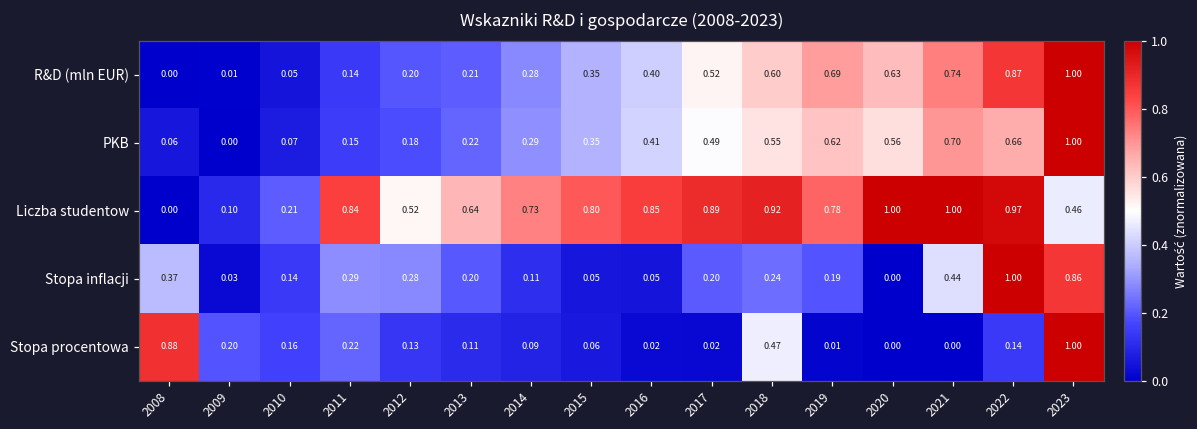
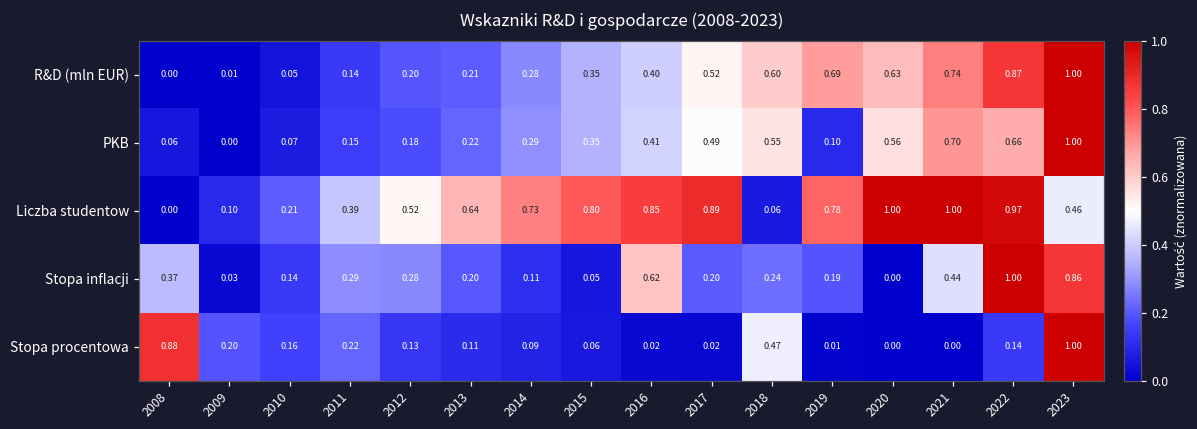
  {
    "R&D (mln EUR)": {
      "2008": 0.00,
      "2009": 0.01,
      "2010": 0.05,
      "2011": 0.14,
      "2012": 0.20,
      "2013": 0.21,
      "2014": 0.28,
      "2015": 0.35,
      "2016": 0.40,
      "2017": 0.52,
      "2018": 0.60,
      "2019": 0.69,
      "2020": 0.63,
      "2021": 0.74,
      "2022": 0.87,
      "2023": 1.00
    },
    "PKB": {
      "2008": 0.06,
      "2009": 0.00,
      "2010": 0.07,
      "2011": 0.15,
      "2012": 0.18,
      "2013": 0.22,
      "2014": 0.29,
      "2015": 0.35,
      "2016": 0.41,
      "2017": 0.49,
      "2018": 0.55,
-     "2019": 0.62,
+     "2019": 0.10,
      "2020": 0.56,
      "2021": 0.70,
      "2022": 0.66,
      "2023": 1.00
    },
    "Liczba studentow": {
      "2008": 0.00,
      "2009": 0.10,
      "2010": 0.21,
-     "2011": 0.84,
+     "2011": 0.39,
      "2012": 0.52,
      "2013": 0.64,
      "2014": 0.73,
      "2015": 0.80,
      "2016": 0.85,
      "2017": 0.89,
-     "2018": 0.92,
+     "2018": 0.06,
      "2019": 0.78,
      "2020": 1.00,
      "2021": 1.00,
      "2022": 0.97,
      "2023": 0.46
    },
    "Stopa inflacji": {
      "2008": 0.37,
      "2009": 0.03,
      "2010": 0.14,
      "2011": 0.29,
      "2012": 0.28,
      "2013": 0.20,
      "2014": 0.11,
      "2015": 0.05,
-     "2016": 0.05,
+     "2016": 0.62,
      "2017": 0.20,
      "2018": 0.24,
      "2019": 0.19,
      "2020": 0.00,
      "2021": 0.44,
      "2022": 1.00,
      "2023": 0.86
    },
    "Stopa procentowa": {
      "2008": 0.88,
      "2009": 0.20,
      "2010": 0.16,
      "2011": 0.22,
      "2012": 0.13,
      "2013": 0.11,
      "2014": 0.09,
      "2015": 0.06,
      "2016": 0.02,
      "2017": 0.02,
      "2018": 0.47,
      "2019": 0.01,
      "2020": 0.00,
      "2021": 0.00,
      "2022": 0.14,
      "2023": 1.00
    }
  }
